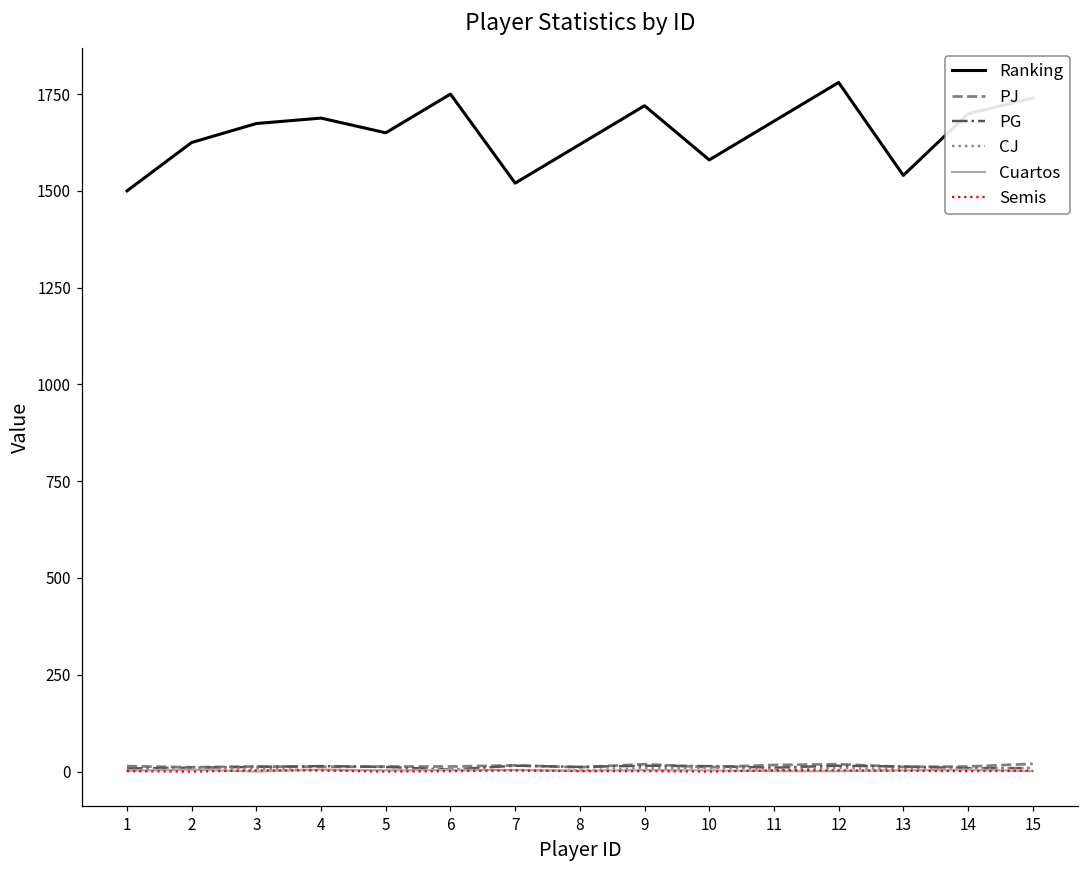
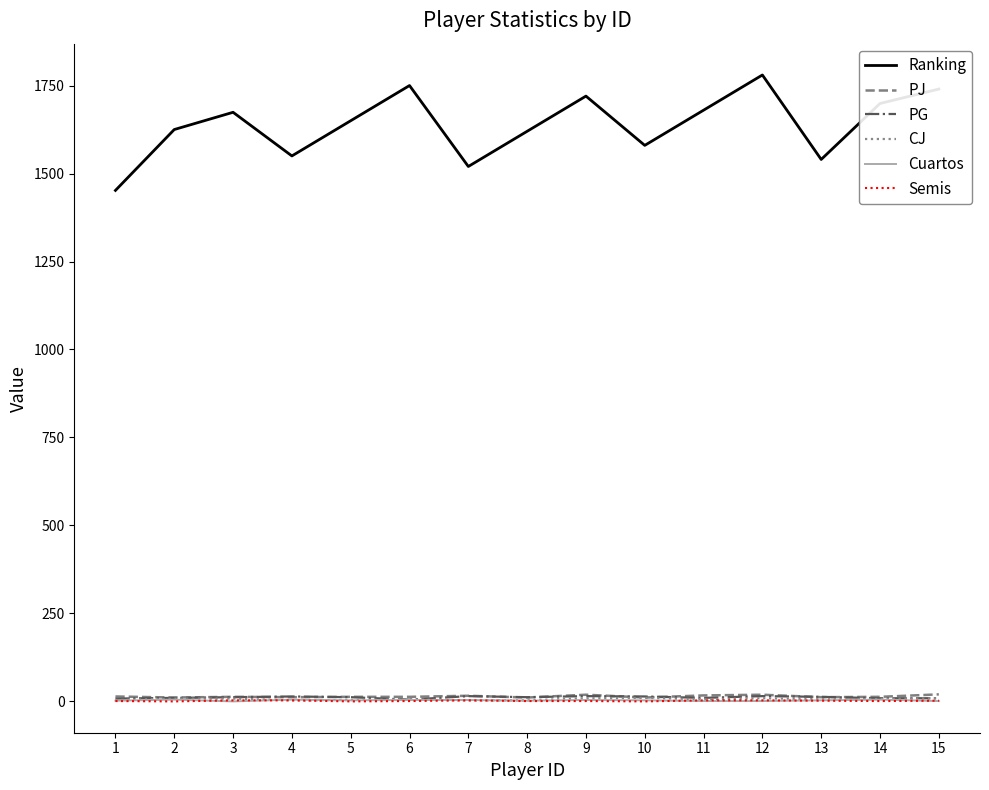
  {
    "Ranking": {
-     "1": 1500,
+     "1": 1450,
      "2": 1630,
      "3": 1670,
-     "4": 1690,
+     "4": 1550,
      "5": 1650,
      "6": 1750,
      "7": 1520,
      "8": 1620,
      "9": 1720,
      "10": 1580,
      "11": 1680,
      "12": 1780,
      "13": 1540
    }
  }
